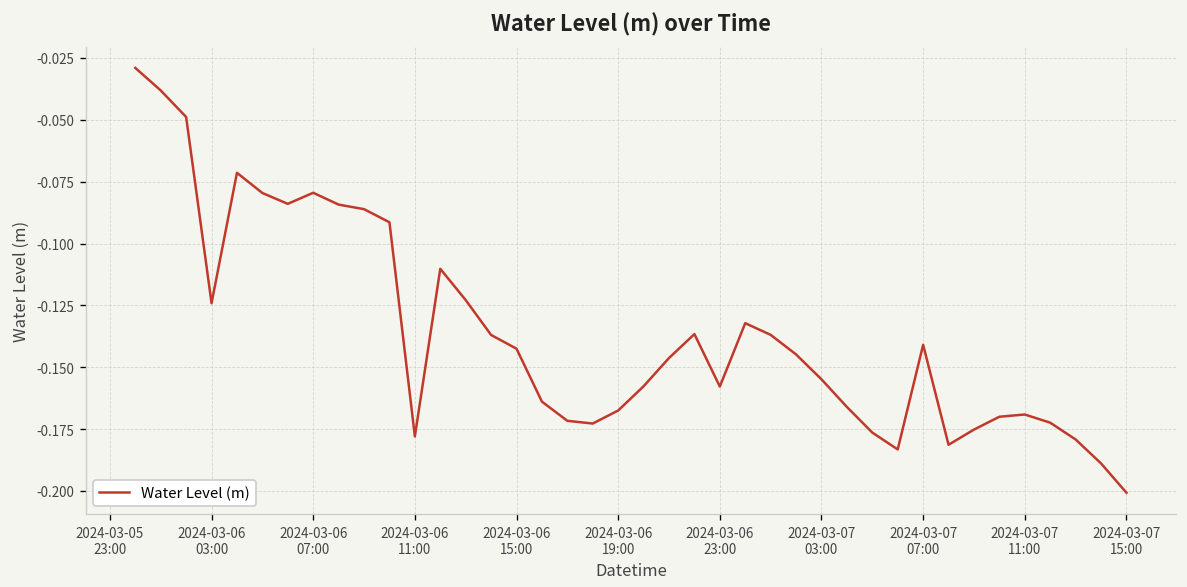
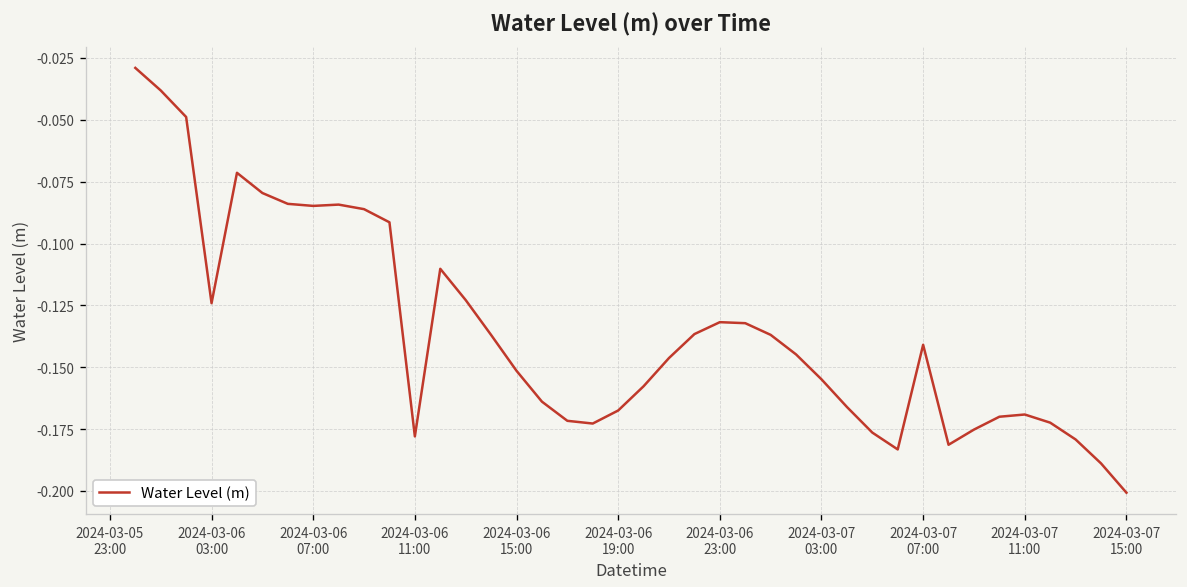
  {
    "2024-03-06 03:00": -0.124,
-   "2024-03-06 07:00": -0.079,
+   "2024-03-06 07:00": -0.085,
    "2024-03-06 11:00": -0.178,
-   "2024-03-06 15:00": -0.143,
+   "2024-03-06 15:00": -0.151,
    "2024-03-06 19:00": -0.167,
-   "2024-03-06 23:00": -0.158,
+   "2024-03-06 23:00": -0.132,
    "2024-03-07 03:00": -0.155,
    "2024-03-07 07:00": -0.141,
    "2024-03-07 11:00": -0.169,
    "2024-03-07 15:00": -0.201
  }
